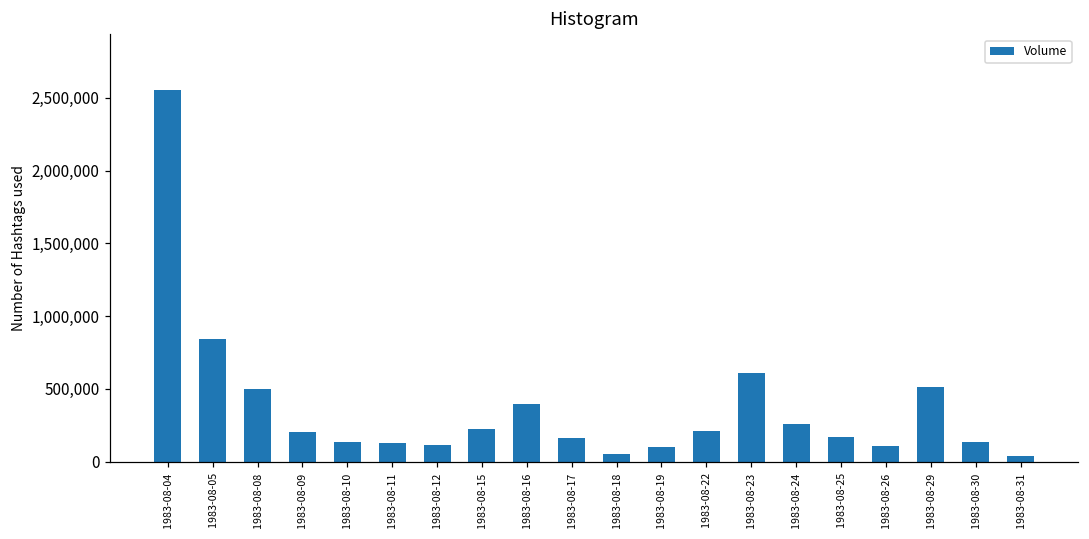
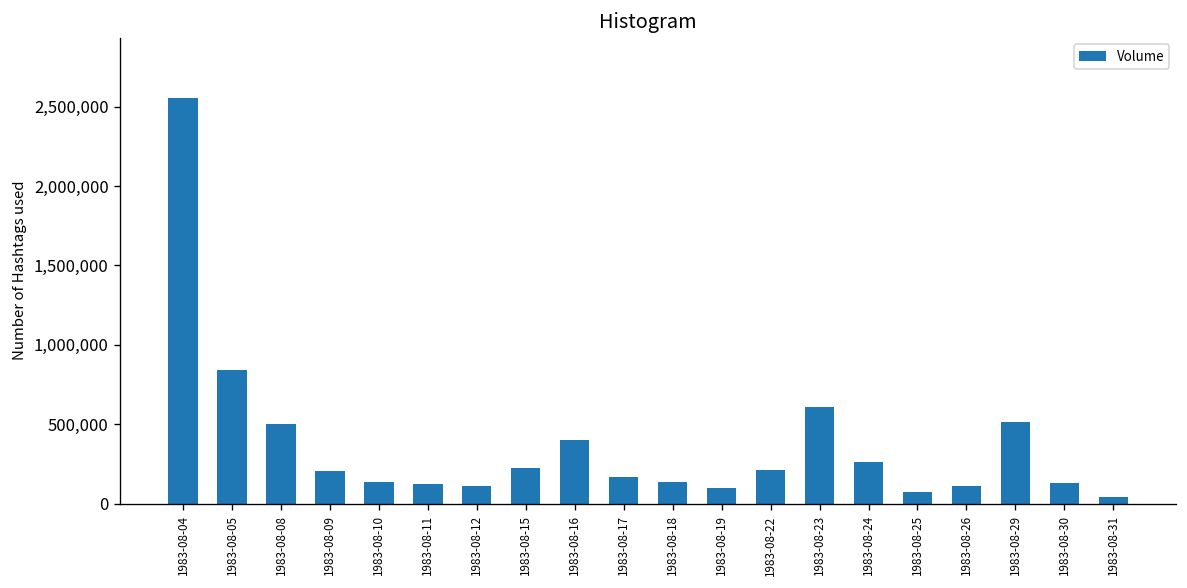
  {
    "1983-08-04": "2,550,000",
    "1983-08-05": "840,000",
    "1983-08-08": "500,000",
    "1983-08-09": "200,000",
    "1983-08-10": "130,000",
    "1983-08-11": "130,000",
    "1983-08-12": "110,000",
    "1983-08-15": "230,000",
    "1983-08-16": "400,000",
    "1983-08-17": "160,000",
-   "1983-08-18": "50,000",
+   "1983-08-18": "140,000",
    "1983-08-19": "100,000",
    "1983-08-22": "210,000",
    "1983-08-23": "610,000",
    "1983-08-24": "260,000",
-   "1983-08-25": "170,000",
+   "1983-08-25": "70,000",
    "1983-08-26": "110,000",
    "1983-08-29": "520,000",
    "1983-08-30": "130,000",
    "1983-08-31": "40,000"
  }
